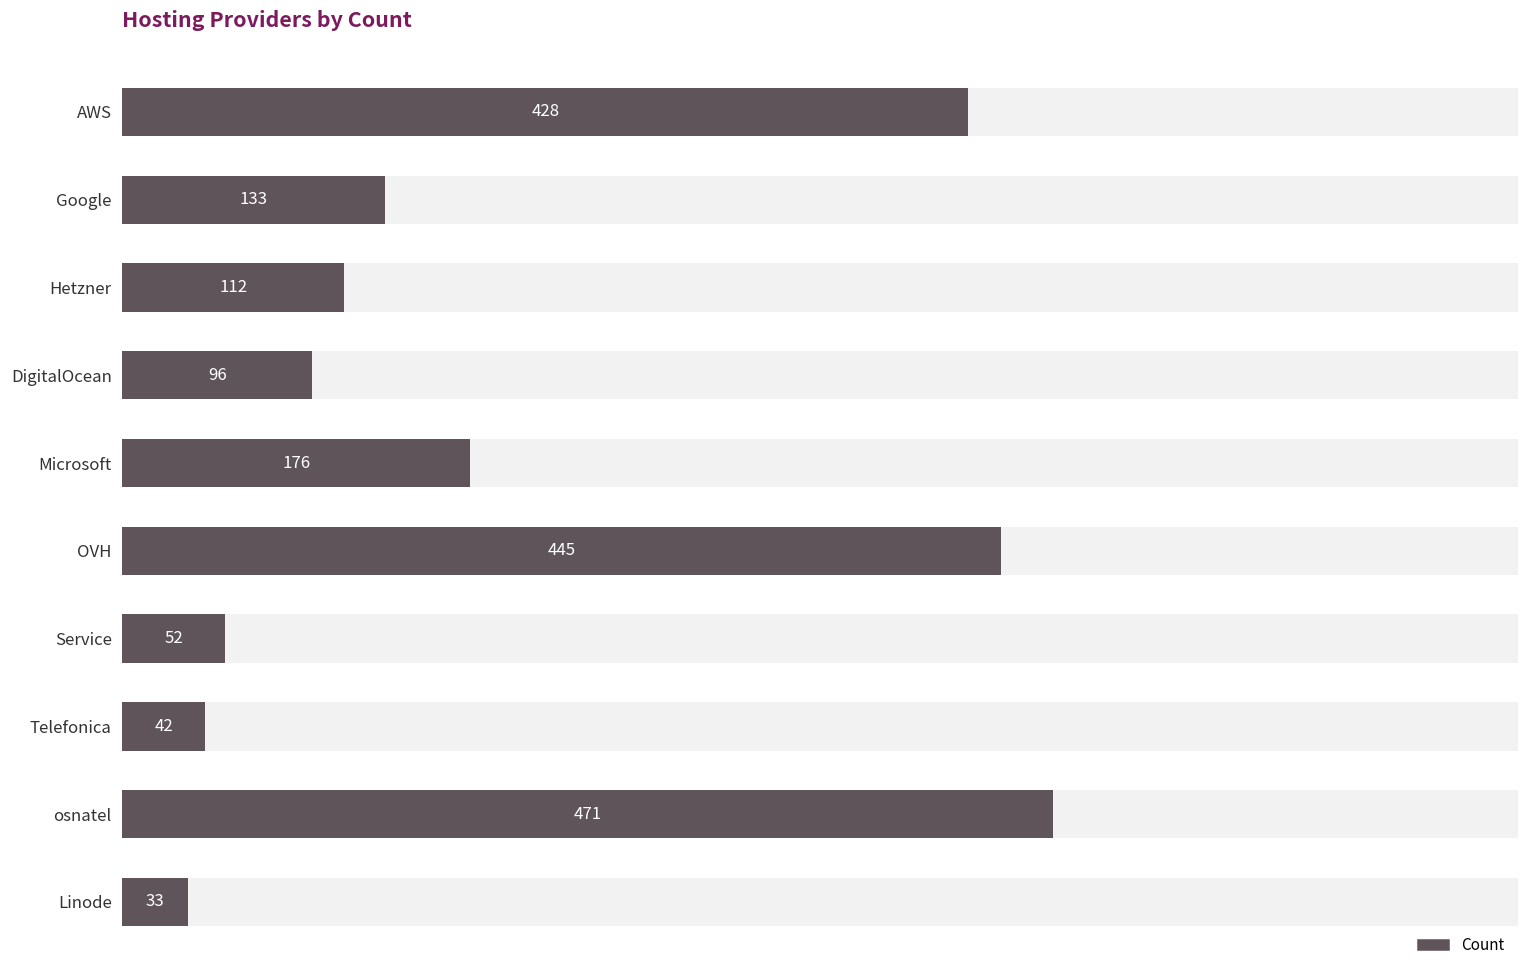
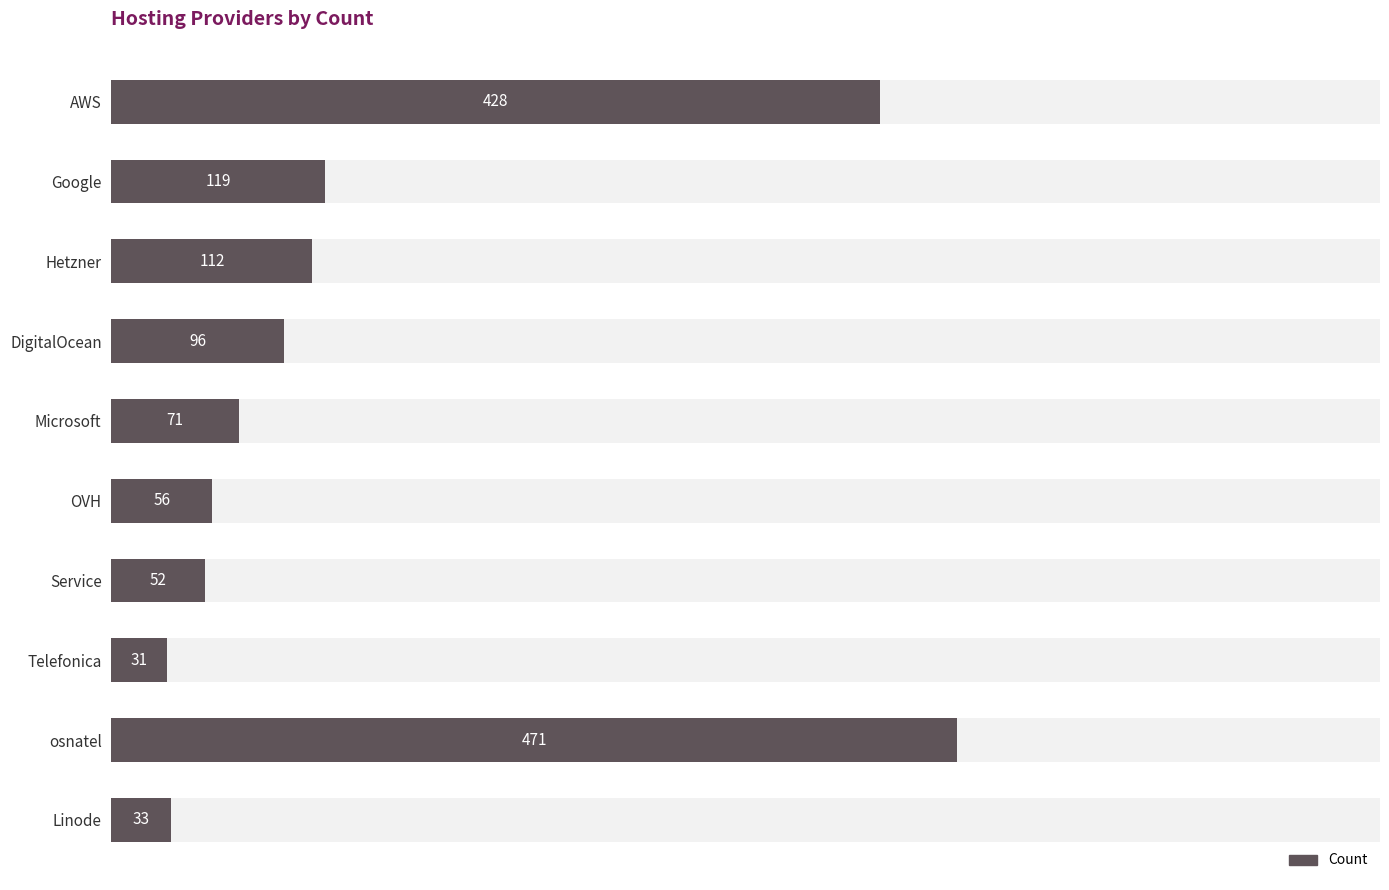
  {
    "Count": {
-     "Google": 133,
-     "Microsoft": 176,
-     "OVH": 445,
-     "Telefonica": 42
+     "Google": 119,
+     "Microsoft": 71,
+     "OVH": 56,
+     "Telefonica": 31
    }
  }
